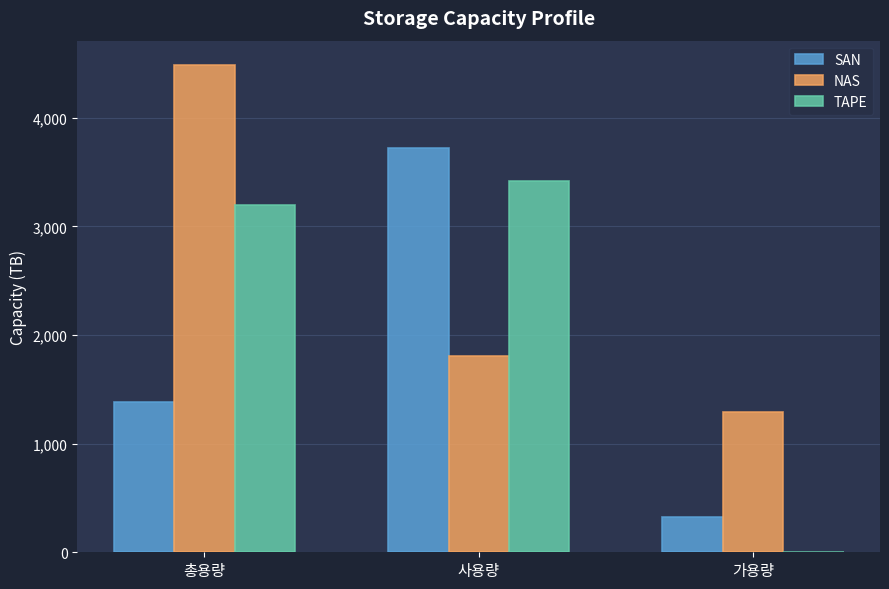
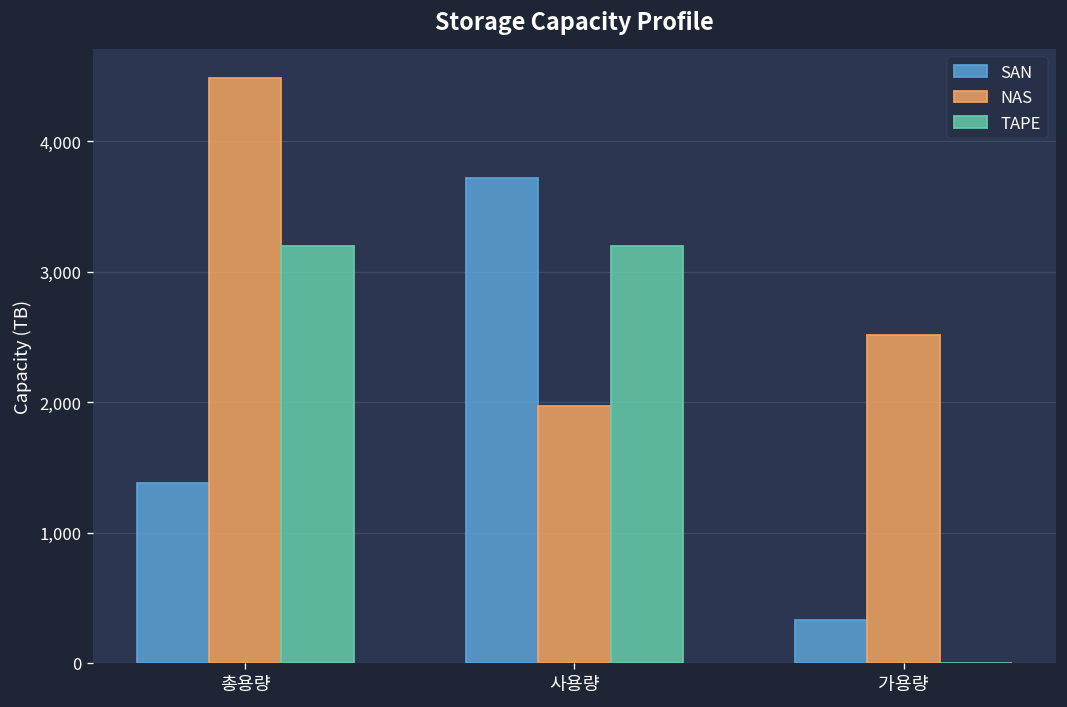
  {
    "SAN": {
      "총용량": "1,380",
      "사용량": "3,720",
      "가용량": "330"
    },
    "NAS": {
      "총용량": "4,490",
-     "사용량": "1,810",
-     "가용량": "1,290"
+     "사용량": "1,970",
+     "가용량": "2,520"
    },
    "TAPE": {
      "총용량": "3,200",
-     "사용량": "3,420",
+     "사용량": "3,200",
      "가용량": "0"
    }
  }
